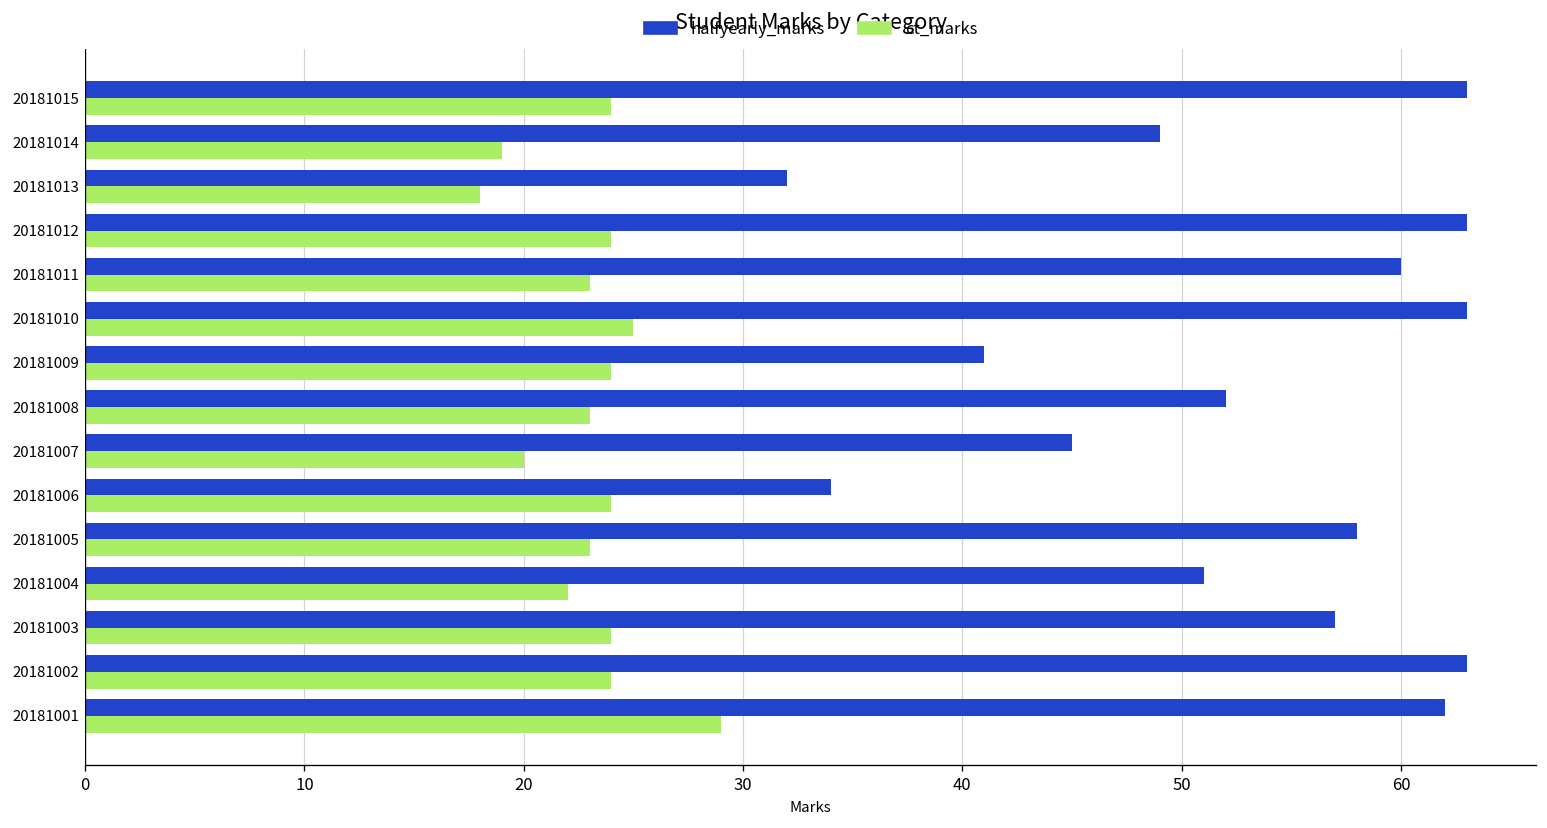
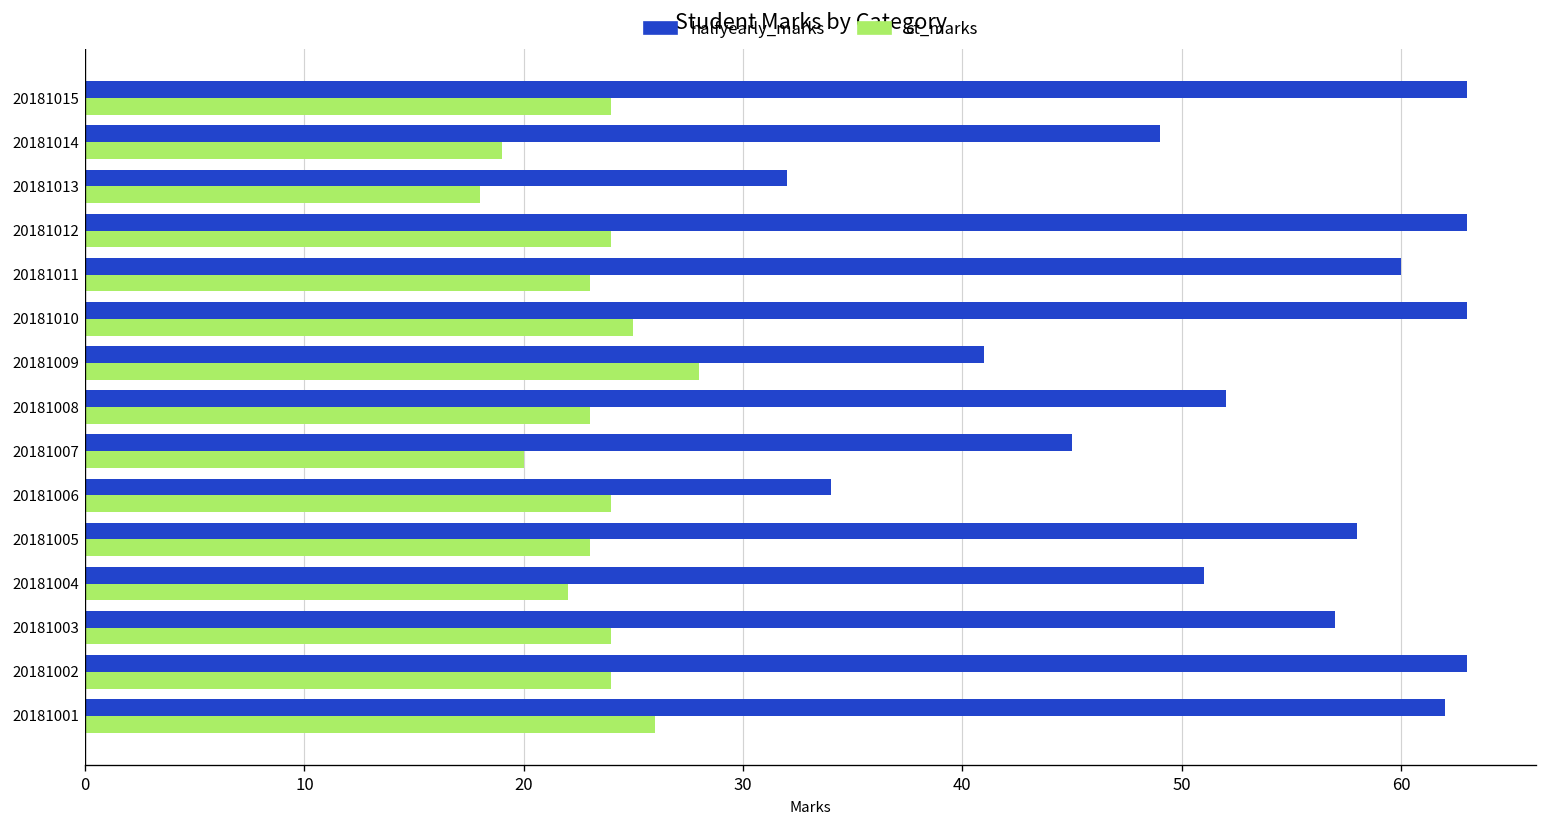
  {
    "halfyearly_marks": {
      "20181015": 63,
      "20181014": 49,
      "20181013": 32,
      "20181012": 63,
      "20181011": 60,
      "20181010": 63,
      "20181009": 41,
      "20181008": 52,
      "20181007": 45,
      "20181006": 34,
      "20181005": 58,
      "20181004": 51,
      "20181003": 57,
      "20181002": 63,
      "20181001": 62
    },
    "ct_marks": {
      "20181015": 24,
      "20181014": 19,
      "20181013": 18,
      "20181012": 24,
      "20181011": 23,
      "20181010": 25,
-     "20181009": 24,
+     "20181009": 28,
      "20181008": 23,
      "20181007": 20,
      "20181006": 24,
      "20181005": 23,
      "20181004": 22,
      "20181003": 24,
      "20181002": 24,
-     "20181001": 29
+     "20181001": 26
    }
  }
